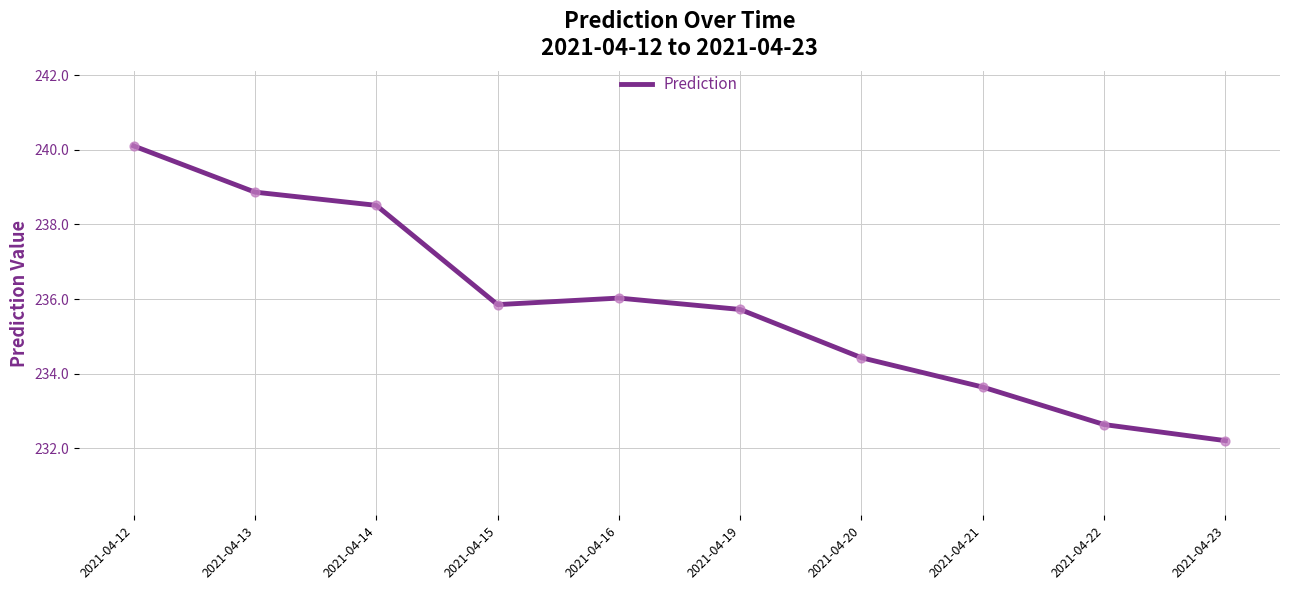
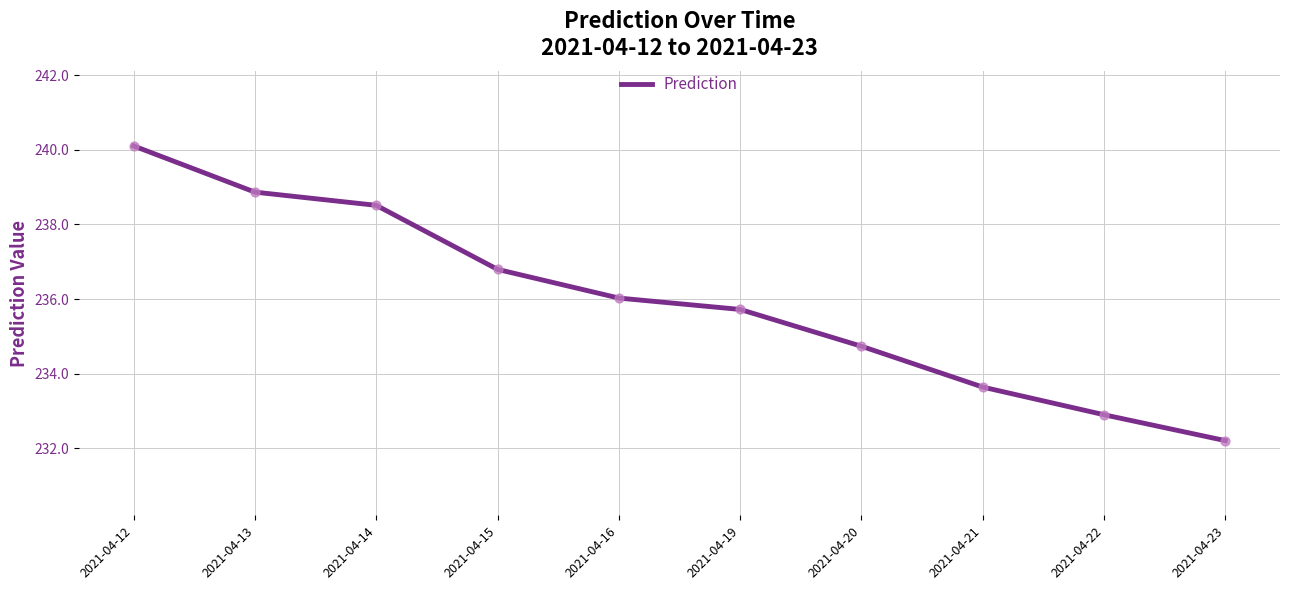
  {
    "2021-04-12": 240.1,
    "2021-04-13": 238.9,
    "2021-04-14": 238.5,
-   "2021-04-15": 235.9,
+   "2021-04-15": 236.8,
    "2021-04-16": 236.0,
    "2021-04-19": 235.7,
-   "2021-04-20": 234.4,
+   "2021-04-20": 234.7,
    "2021-04-21": 233.6,
-   "2021-04-22": 232.6,
+   "2021-04-22": 232.9,
    "2021-04-23": 232.2
  }
